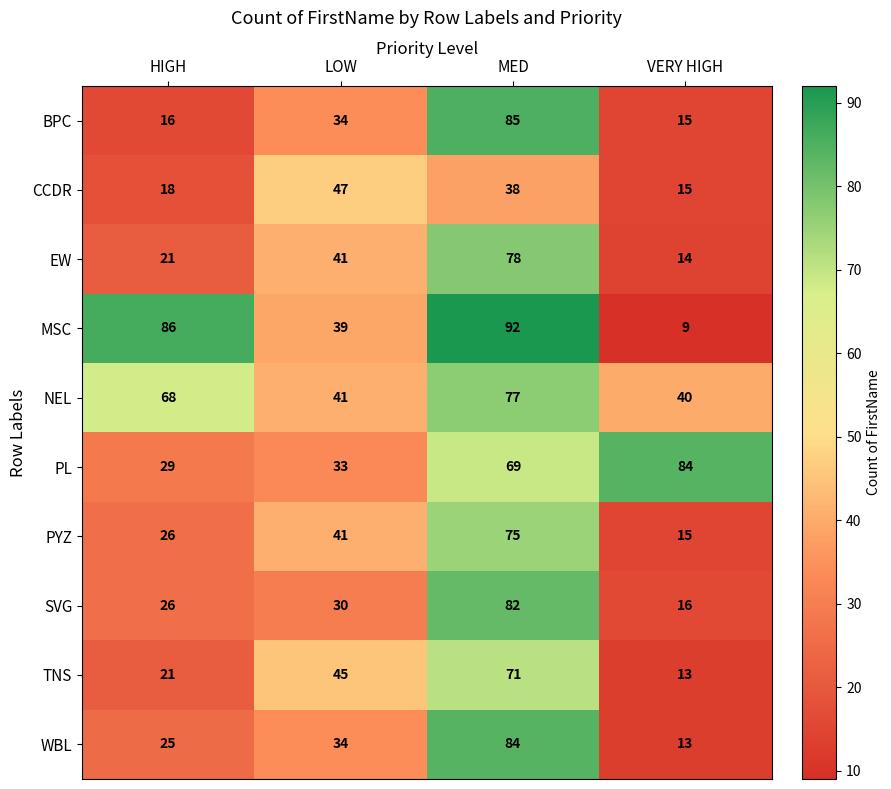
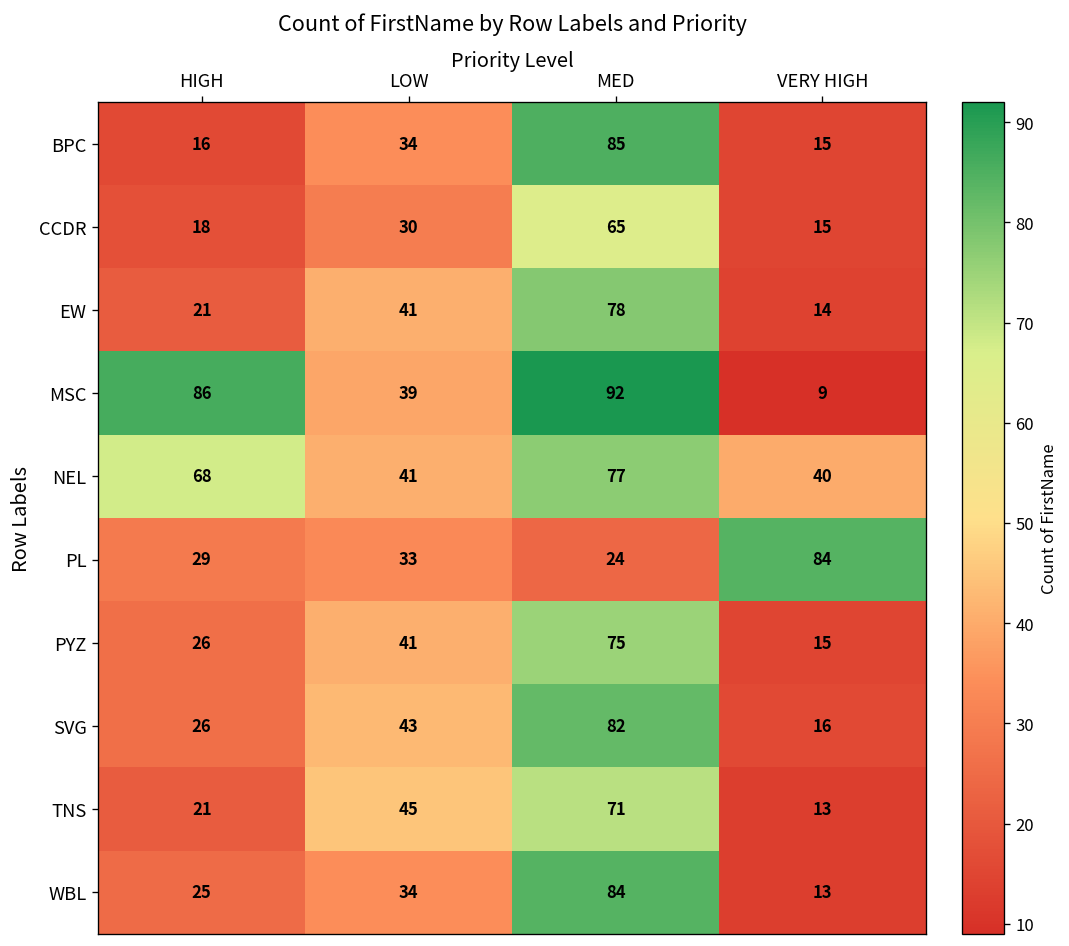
  {
    "BPC": {
      "HIGH": 16,
      "LOW": 34,
      "MED": 85,
      "VERY HIGH": 15
    },
    "CCDR": {
      "HIGH": 18,
-     "LOW": 47,
-     "MED": 38,
+     "LOW": 30,
+     "MED": 65,
      "VERY HIGH": 15
    },
    "EW": {
      "HIGH": 21,
      "LOW": 41,
      "MED": 78,
      "VERY HIGH": 14
    },
    "MSC": {
      "HIGH": 86,
      "LOW": 39,
      "MED": 92,
      "VERY HIGH": 9
    },
    "NEL": {
      "HIGH": 68,
      "LOW": 41,
      "MED": 77,
      "VERY HIGH": 40
    },
    "PL": {
      "HIGH": 29,
      "LOW": 33,
-     "MED": 69,
+     "MED": 24,
      "VERY HIGH": 84
    },
    "PYZ": {
      "HIGH": 26,
      "LOW": 41,
      "MED": 75,
      "VERY HIGH": 15
    },
    "SVG": {
      "HIGH": 26,
-     "LOW": 30,
+     "LOW": 43,
      "MED": 82,
      "VERY HIGH": 16
    },
    "TNS": {
      "HIGH": 21,
      "LOW": 45,
      "MED": 71,
      "VERY HIGH": 13
    },
    "WBL": {
      "HIGH": 25,
      "LOW": 34,
      "MED": 84,
      "VERY HIGH": 13
    }
  }
